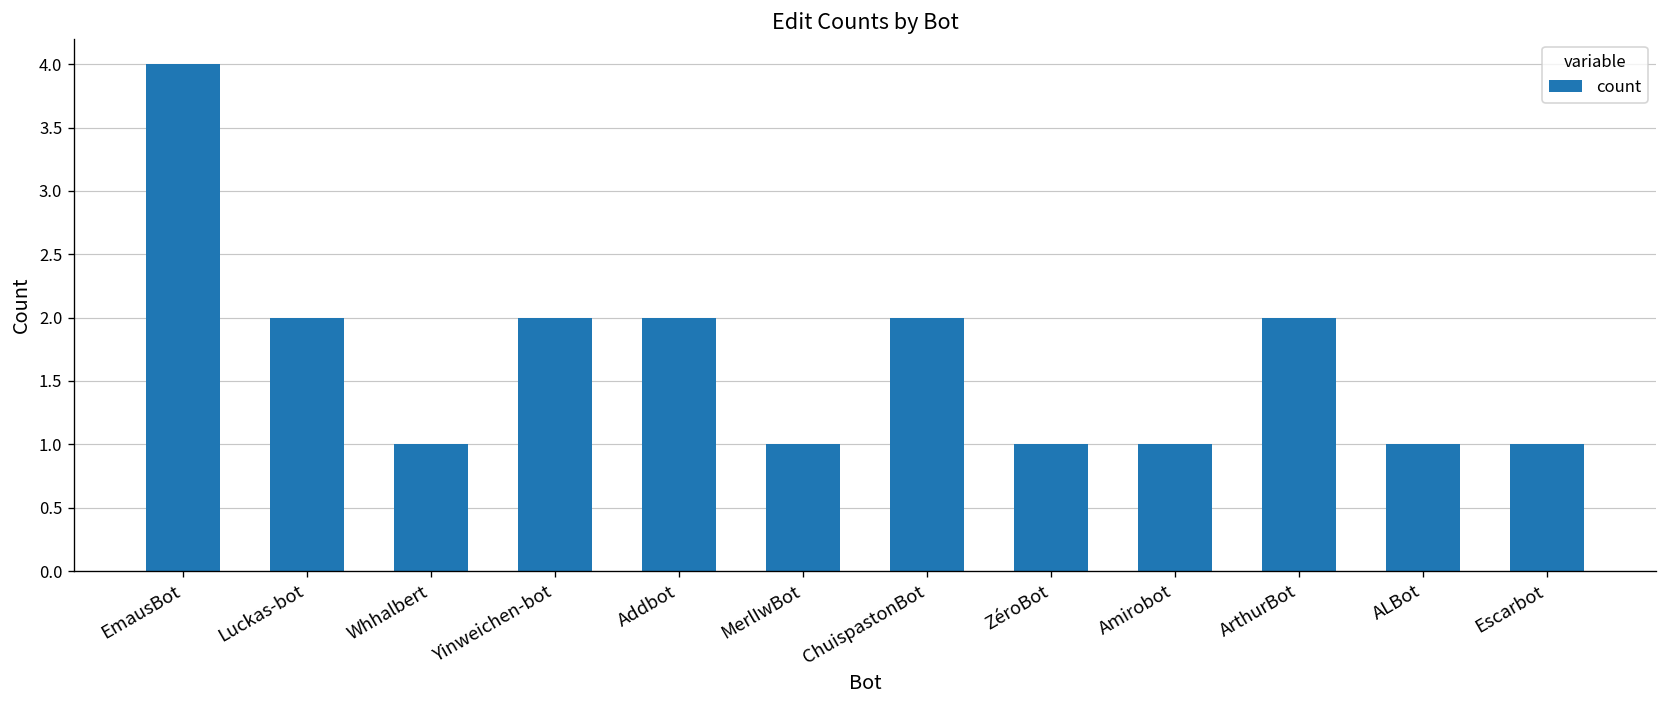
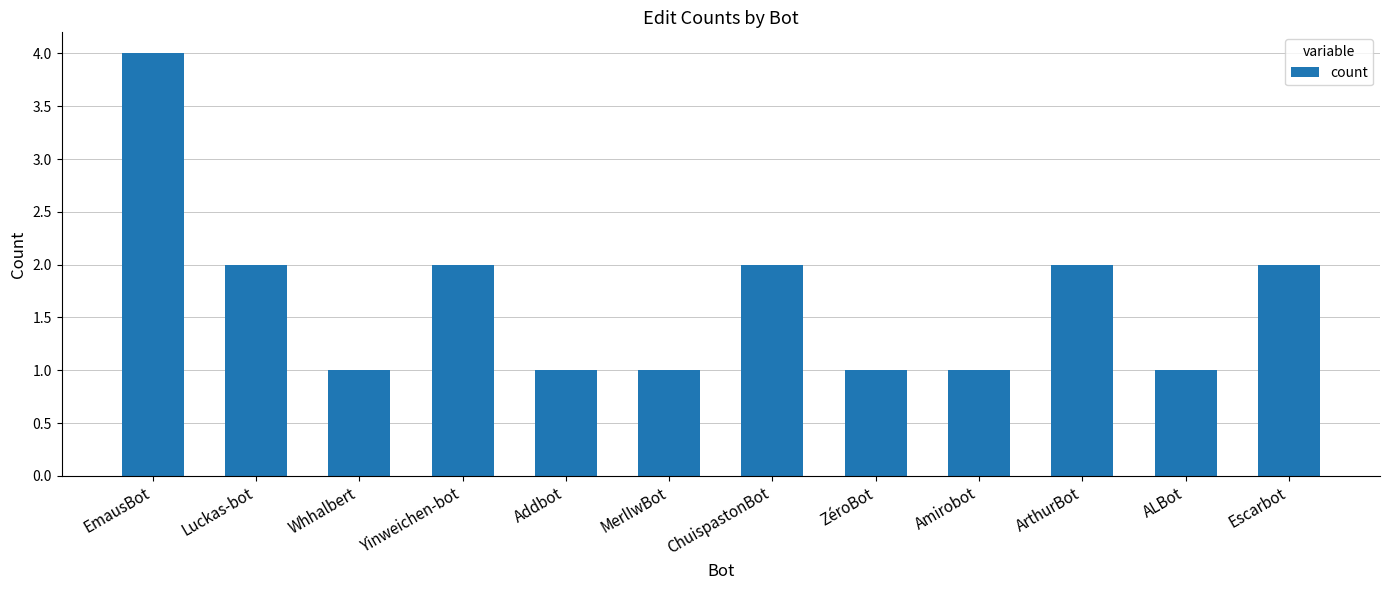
  {
    "EmausBot": 4,
    "Luckas-bot": 2,
    "Whhalbert": 1,
    "Yinweichen-bot": 2,
-   "Addbot": 2,
+   "Addbot": 1,
    "MerlIwBot": 1,
    "ChuispastonBot": 2,
    "ZéroBot": 1,
    "Amirobot": 1,
    "ArthurBot": 2,
    "ALBot": 1,
-   "Escarbot": 1
+   "Escarbot": 2
  }
